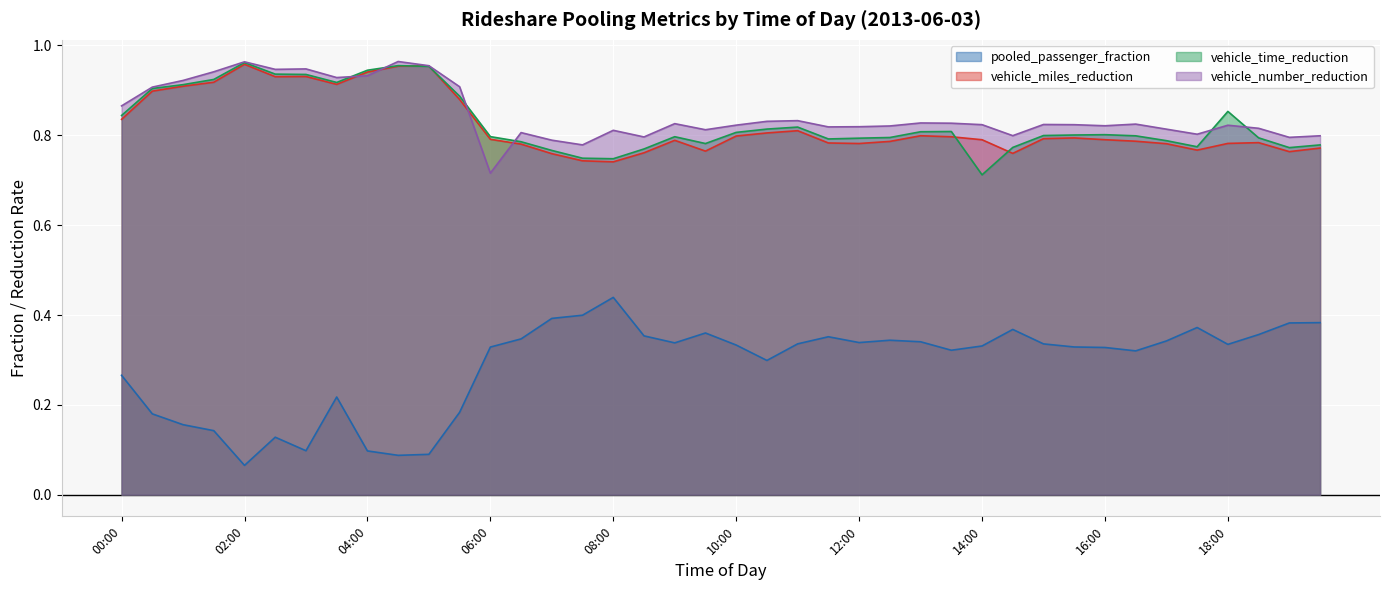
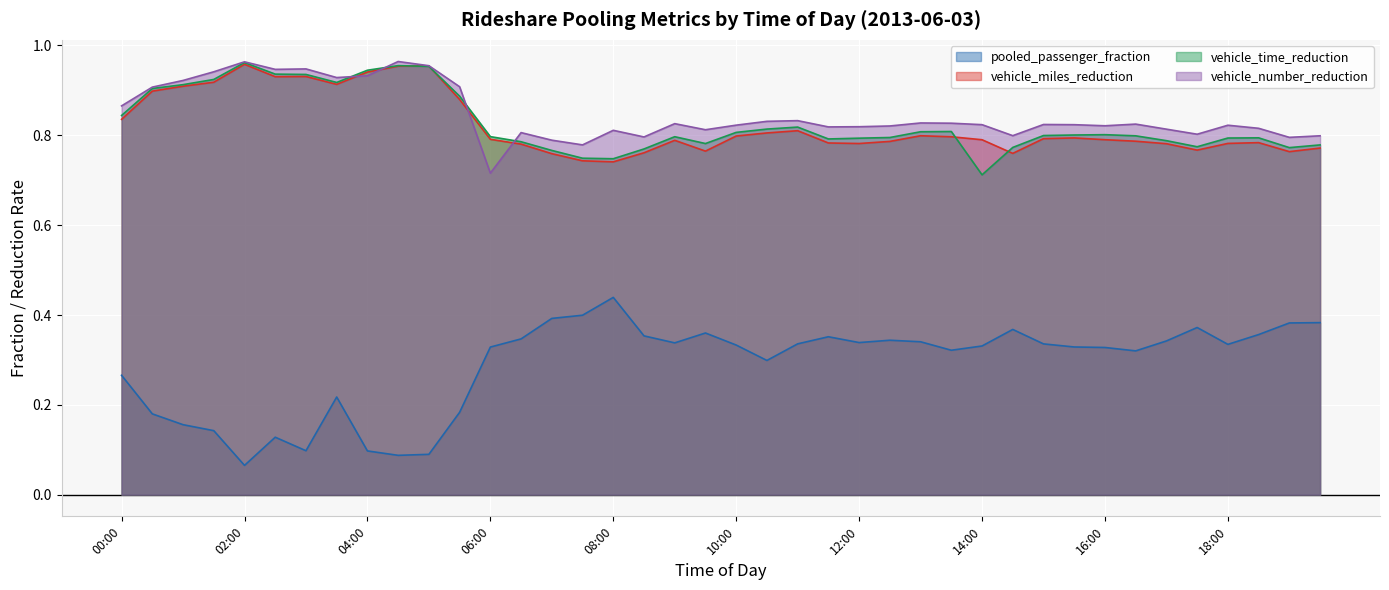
  {
    "pooled_passenger_fraction": {
      "00:00": 0.27,
      "02:00": 0.07,
      "04:00": 0.10,
      "06:00": 0.33,
      "08:00": 0.44,
      "10:00": 0.33,
      "12:00": 0.34,
      "14:00": 0.33,
      "16:00": 0.33,
      "18:00": 0.33
    },
    "vehicle_miles_reduction": {
      "00:00": 0.84,
      "06:00": 0.79,
      "08:00": 0.74,
      "10:00": 0.80,
      "12:00": 0.78,
      "14:00": 0.79,
      "16:00": 0.79,
      "18:00": 0.78
    },
    "vehicle_time_reduction": {
      "00:00": 0.84,
      "06:00": 0.80,
      "08:00": 0.75,
      "10:00": 0.81,
      "12:00": 0.79,
      "14:00": 0.71,
      "16:00": 0.80,
-     "18:00": 0.85
+     "18:00": 0.79
    },
    "vehicle_number_reduction": {
      "00:00": 0.87,
      "04:00": 0.93,
      "06:00": 0.72,
      "08:00": 0.81,
      "10:00": 0.82,
      "12:00": 0.82,
      "14:00": 0.82,
      "16:00": 0.82,
      "18:00": 0.82
    }
  }
